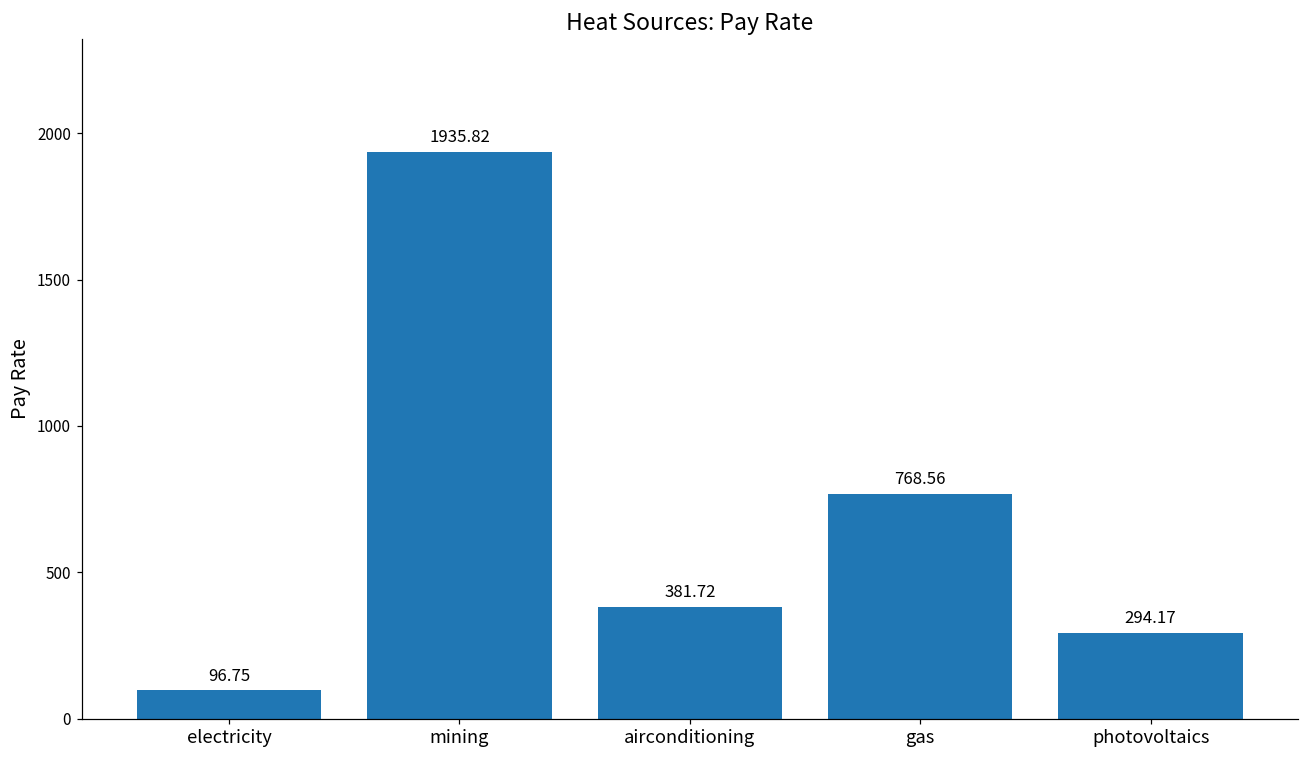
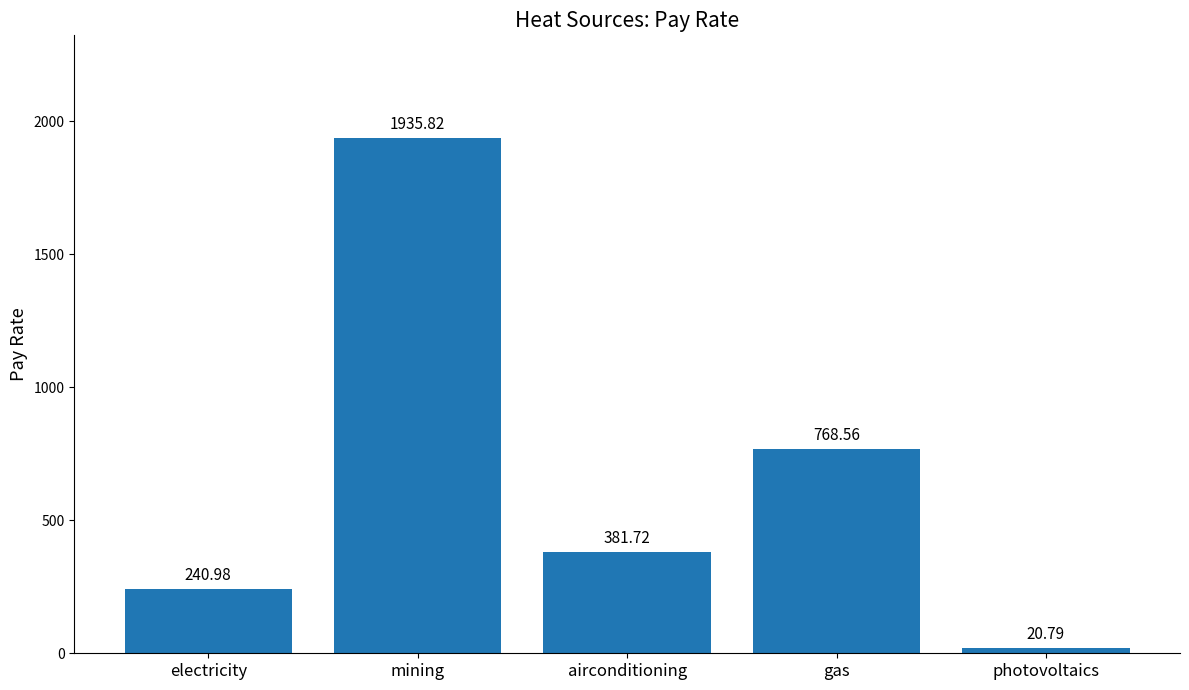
  {
-   "electricity": 96.75,
+   "electricity": 240.98,
    "mining": 1935.82,
    "airconditioning": 381.72,
    "gas": 768.56,
-   "photovoltaics": 294.17
+   "photovoltaics": 20.79
  }
